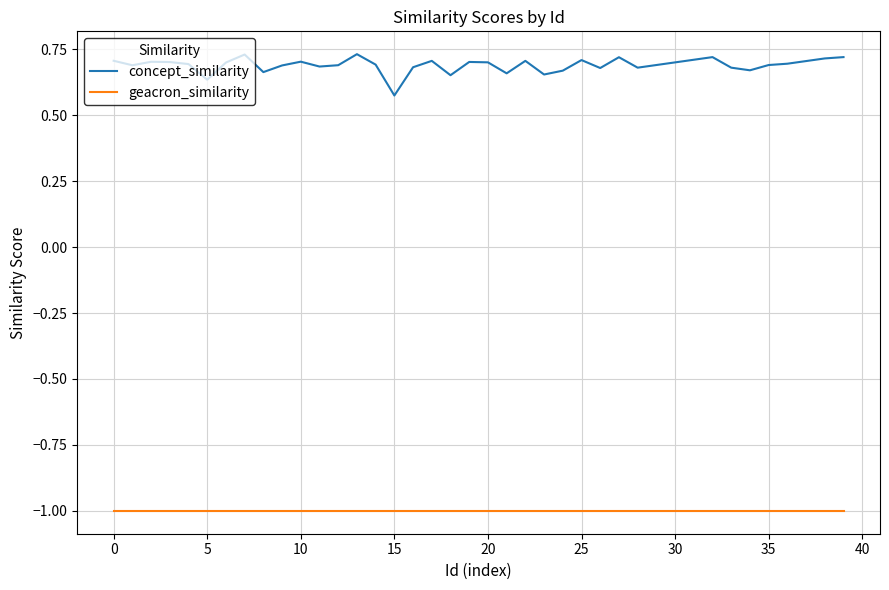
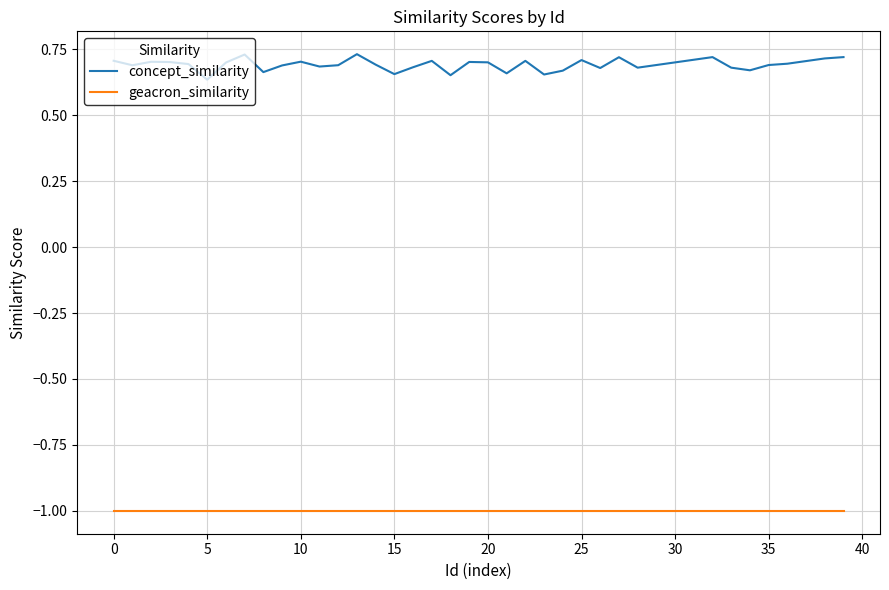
  {
    "concept_similarity": {
      "10": 0.70,
-     "15": 0.57,
+     "15": 0.66,
      "20": 0.70,
      "25": 0.71,
      "30": 0.70,
      "35": 0.69
    },
    "geacron_similarity": {
      "0": -1.00,
      "5": -1.00,
      "10": -1.00,
      "15": -1.00,
      "20": -1.00,
      "25": -1.00,
      "30": -1.00,
      "35": -1.00
    }
  }
